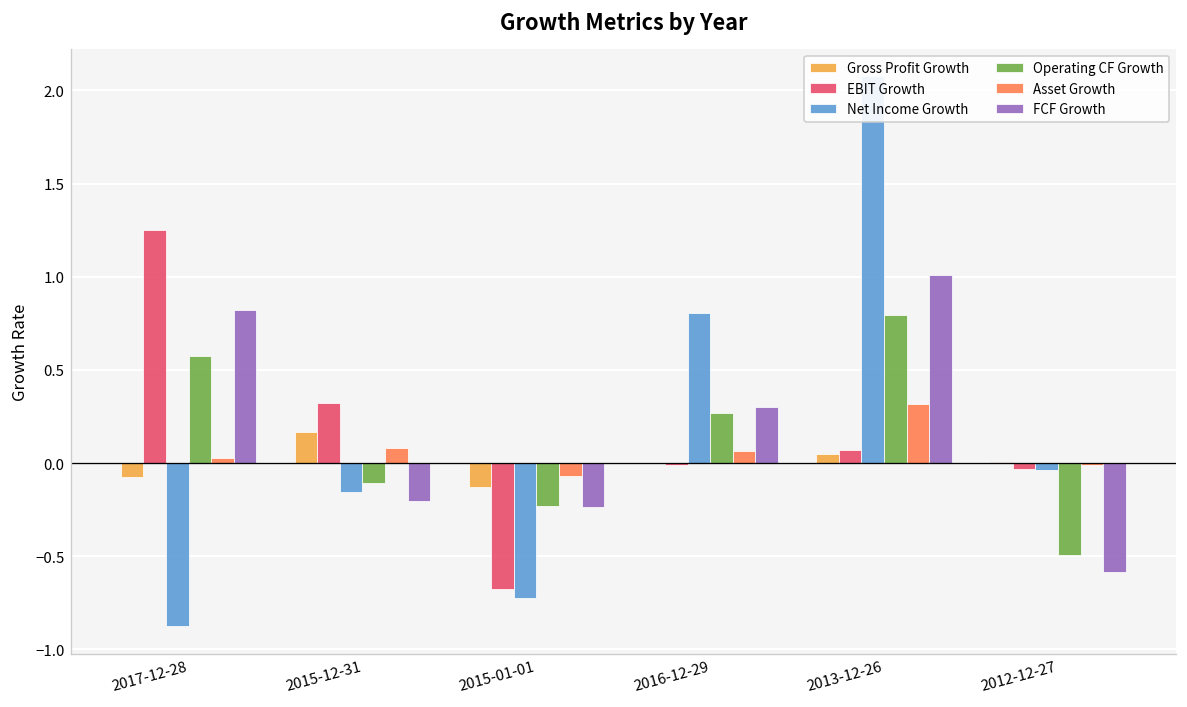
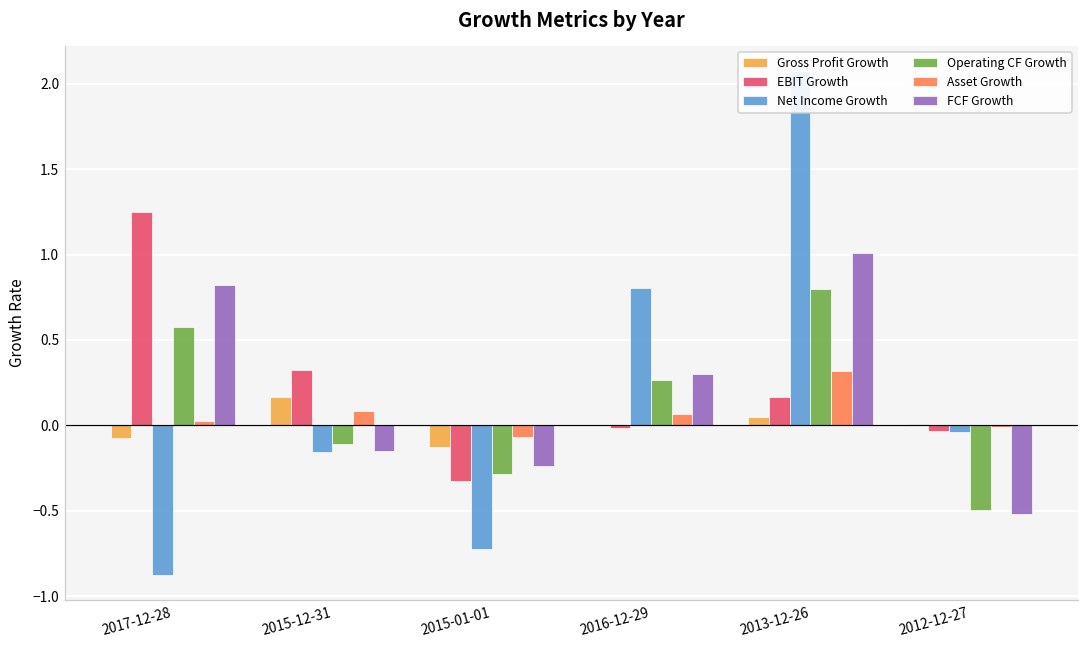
  {
    "EBIT Growth": {
      "2017-12-28": 1.25,
      "2015-12-31": 0.32,
-     "2015-01-01": -0.67,
-     "2013-12-26": 0.07,
+     "2015-01-01": -0.33,
+     "2013-12-26": 0.17,
      "2012-12-27": -0.03
    },
    "Net Income Growth": {
      "2017-12-28": -0.88,
      "2015-12-31": -0.16,
      "2015-01-01": -0.73,
      "2016-12-29": 0.81,
      "2012-12-27": -0.04
    },
    "Operating CF Growth": {
      "2017-12-28": 0.58,
      "2015-12-31": -0.11,
-     "2015-01-01": -0.23,
+     "2015-01-01": -0.29,
      "2016-12-29": 0.27,
      "2013-12-26": 0.80,
      "2012-12-27": -0.50
    },
    "FCF Growth": {
      "2017-12-28": 0.82,
-     "2015-12-31": -0.20,
+     "2015-12-31": -0.15,
      "2015-01-01": -0.24,
      "2016-12-29": 0.30,
      "2013-12-26": 1.01,
-     "2012-12-27": -0.59
+     "2012-12-27": -0.52
    }
  }
